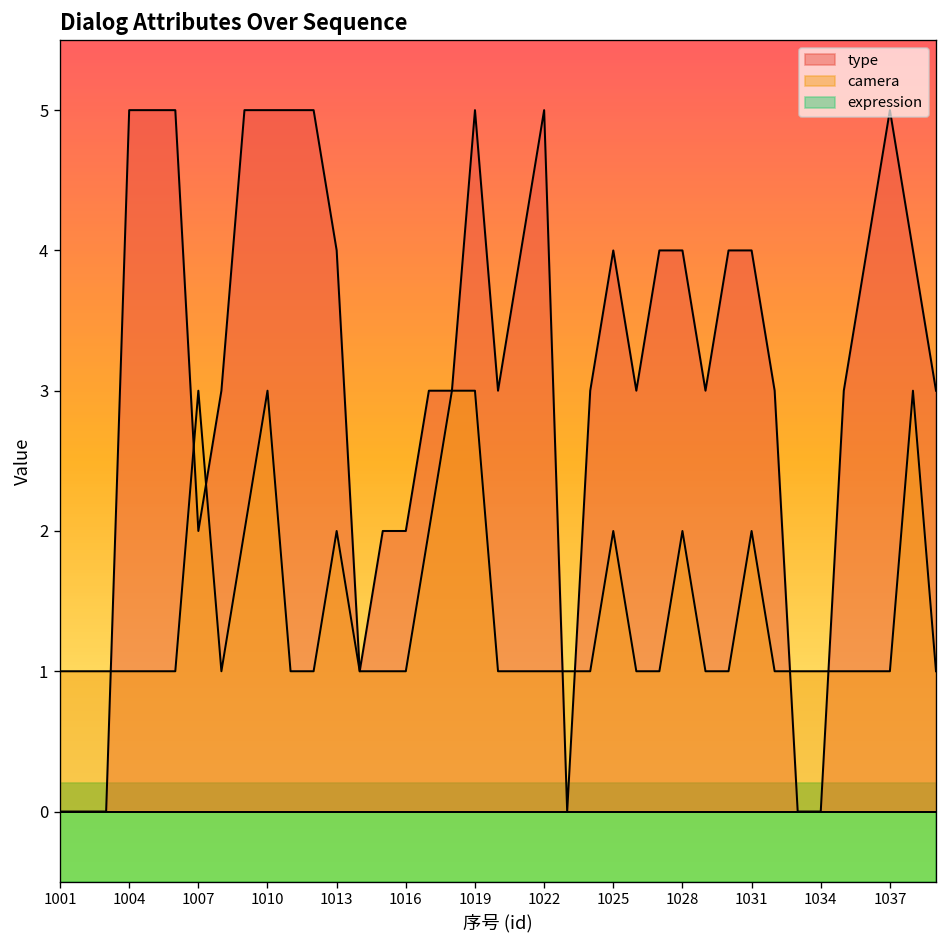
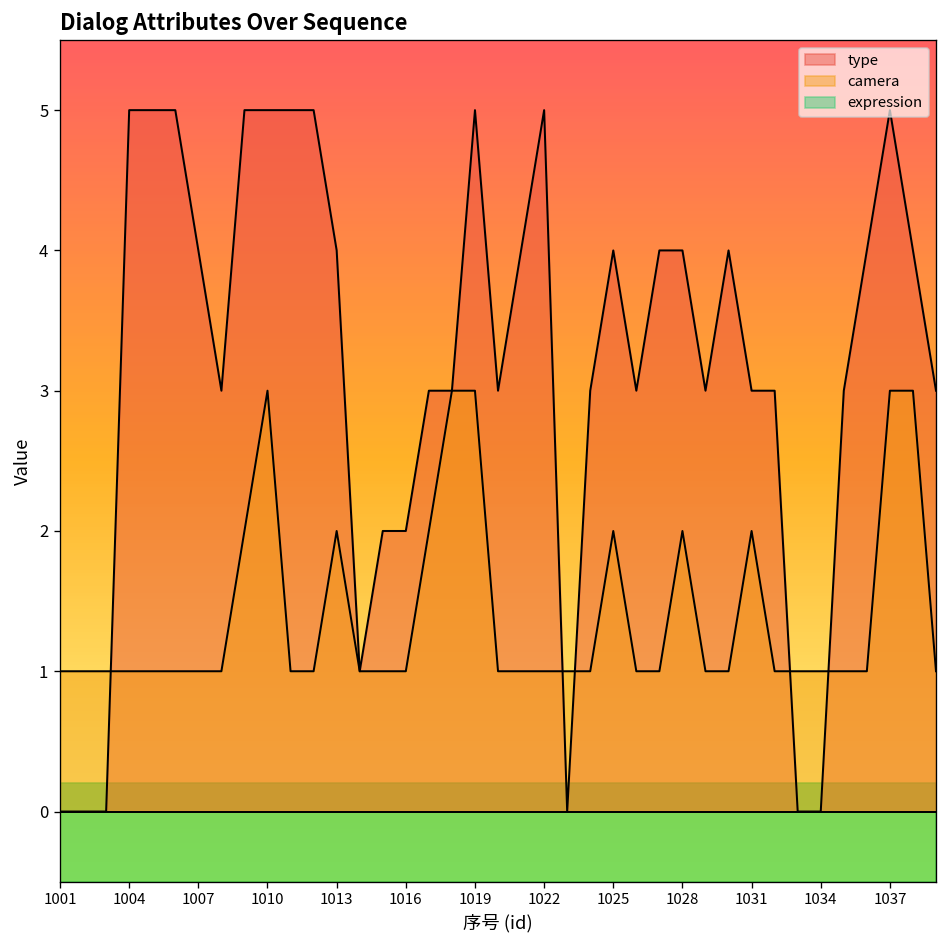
  {
    "type": {
      "1004": 5,
-     "1007": 2,
+     "1007": 4,
      "1010": 5,
      "1013": 4,
      "1016": 2,
      "1019": 5,
      "1022": 5,
      "1025": 4,
      "1028": 4,
-     "1031": 4
+     "1031": 3
    },
    "camera": {
      "1001": 1,
      "1004": 1,
-     "1007": 3,
+     "1007": 1,
      "1010": 3,
      "1013": 2,
      "1016": 1,
      "1019": 3,
      "1022": 1,
      "1025": 2,
      "1028": 2,
      "1031": 2,
      "1034": 1,
-     "1037": 1
+     "1037": 3
    }
  }
